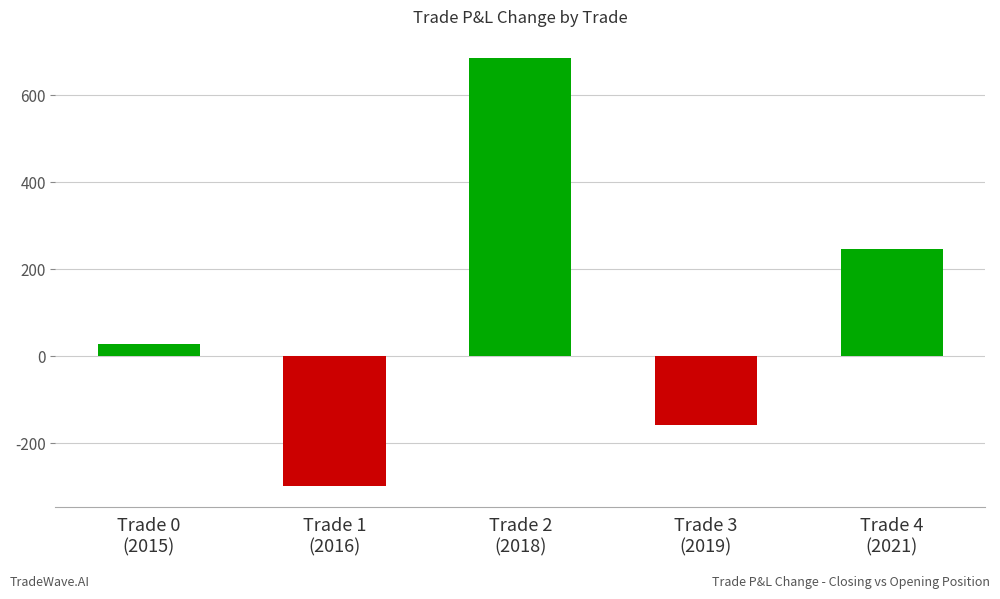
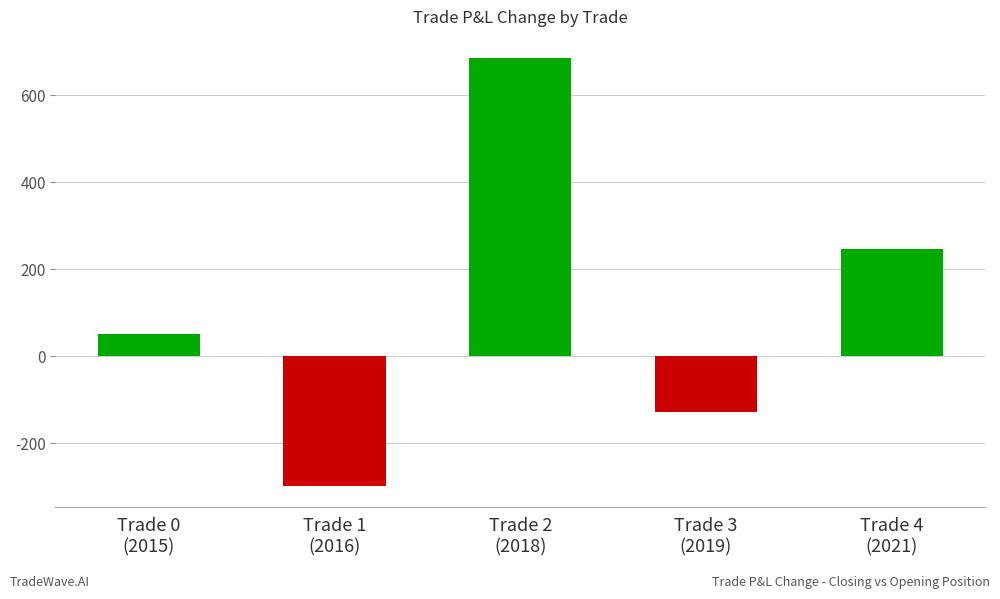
  {
-   "Trade 0 (2015)": 30,
+   "Trade 0 (2015)": 50,
    "Trade 1 (2016)": -300,
    "Trade 2 (2018)": 680,
-   "Trade 3 (2019)": -160,
+   "Trade 3 (2019)": -130,
    "Trade 4 (2021)": 250
  }
